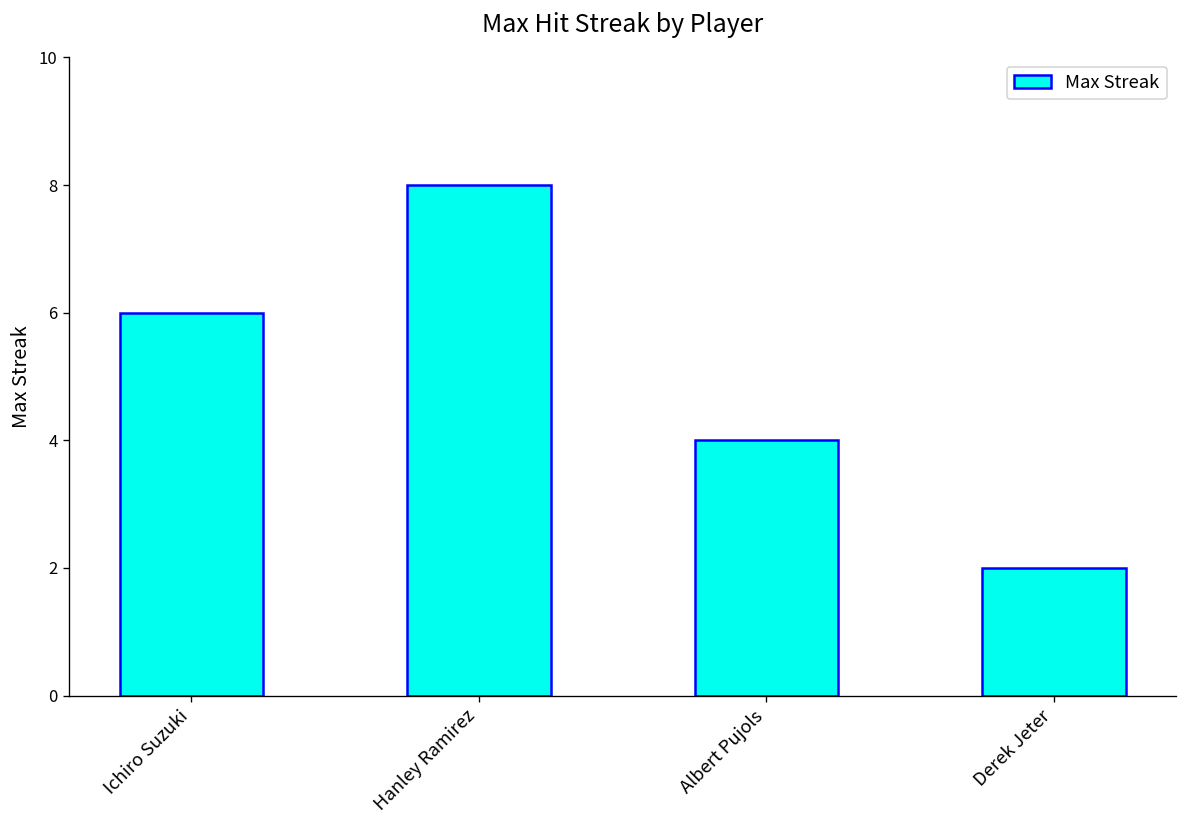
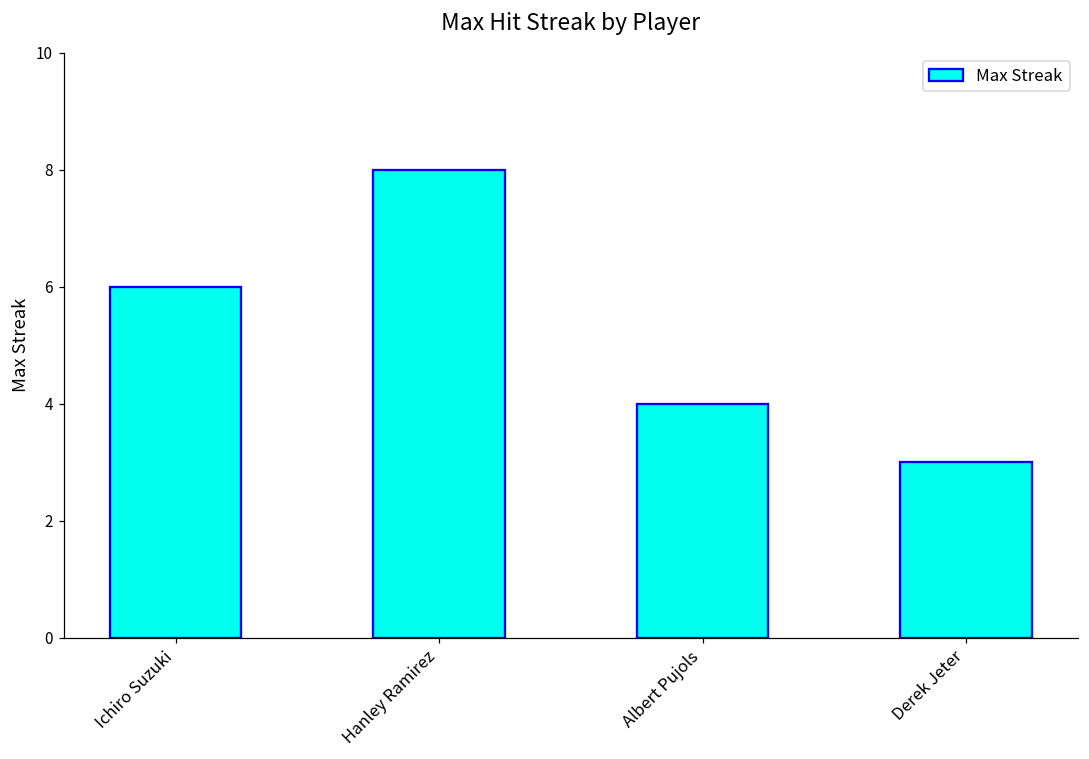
  {
    "Ichiro Suzuki": 6,
    "Hanley Ramirez": 8,
    "Albert Pujols": 4,
-   "Derek Jeter": 2
+   "Derek Jeter": 3
  }
